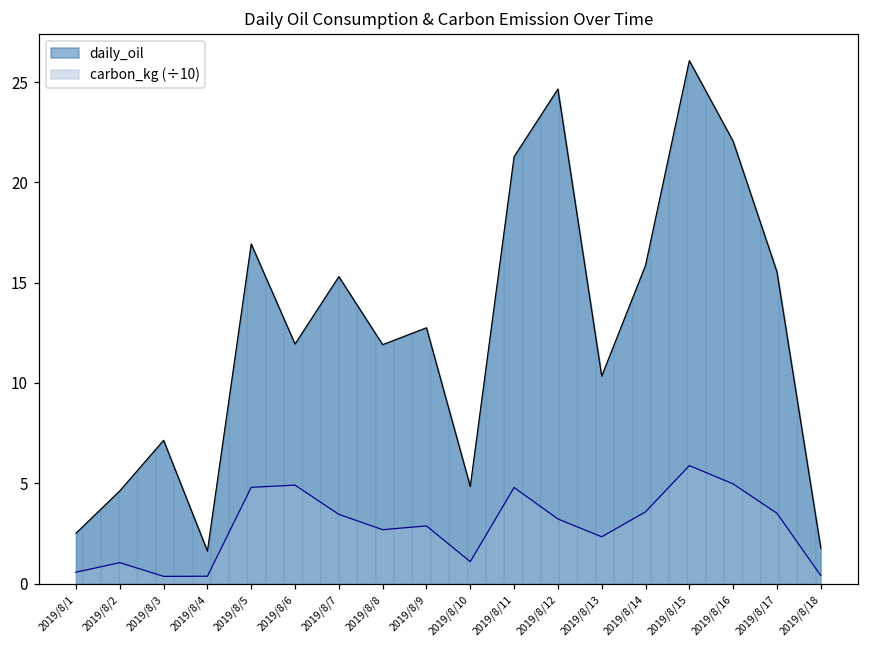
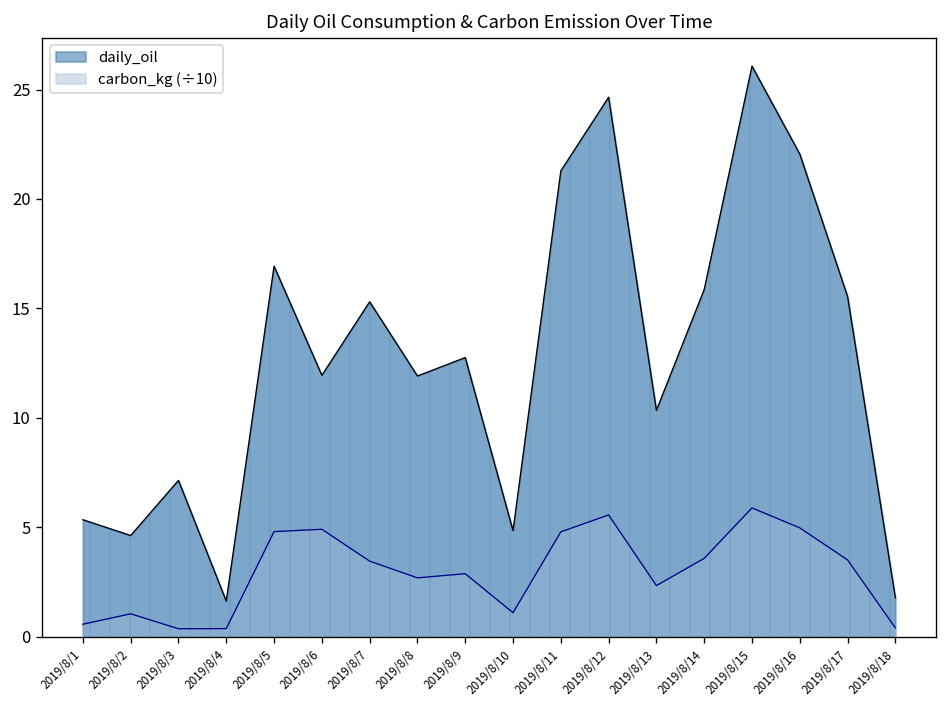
  {
    "daily_oil": {
-     "2019/8/1": 2.5,
+     "2019/8/1": 5.3,
      "2019/8/2": 4.6,
      "2019/8/3": 7.1,
      "2019/8/4": 1.6,
      "2019/8/5": 16.9,
      "2019/8/6": 11.9,
      "2019/8/7": 15.3,
      "2019/8/8": 11.9,
      "2019/8/9": 12.8,
      "2019/8/10": 4.8,
      "2019/8/11": 21.3,
      "2019/8/12": 24.7,
      "2019/8/13": 10.3,
      "2019/8/14": 15.9,
      "2019/8/15": 26.1,
      "2019/8/16": 22.1,
      "2019/8/17": 15.5,
      "2019/8/18": 1.8
    },
    "carbon_kg (÷10)": {
      "2019/8/1": 0.6,
      "2019/8/2": 1.0,
      "2019/8/3": 0.4,
      "2019/8/4": 0.4,
      "2019/8/5": 4.8,
      "2019/8/6": 4.9,
      "2019/8/7": 3.4,
      "2019/8/8": 2.7,
      "2019/8/9": 2.9,
      "2019/8/10": 1.1,
      "2019/8/11": 4.8,
-     "2019/8/12": 3.2,
+     "2019/8/12": 5.6,
      "2019/8/13": 2.3,
      "2019/8/14": 3.6,
      "2019/8/15": 5.9,
      "2019/8/16": 5.0,
      "2019/8/17": 3.5,
      "2019/8/18": 0.4
    }
  }
